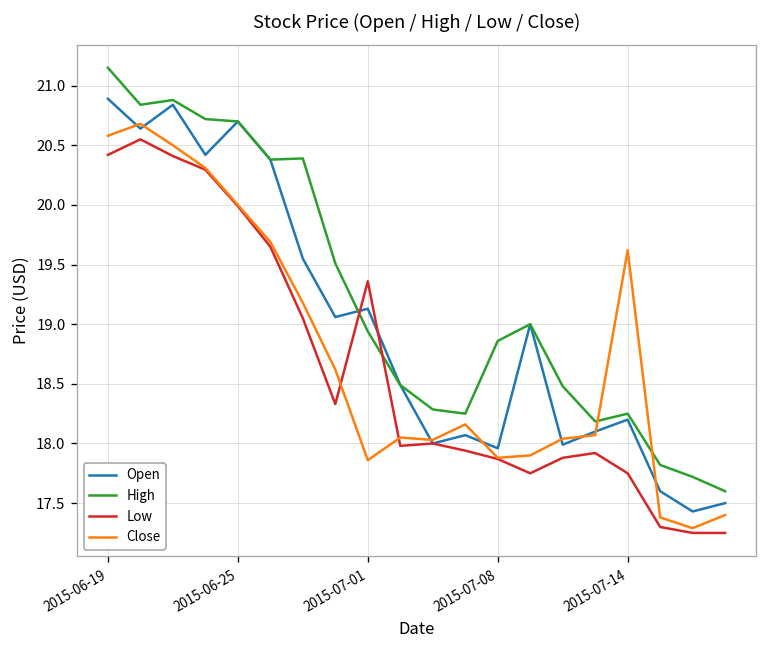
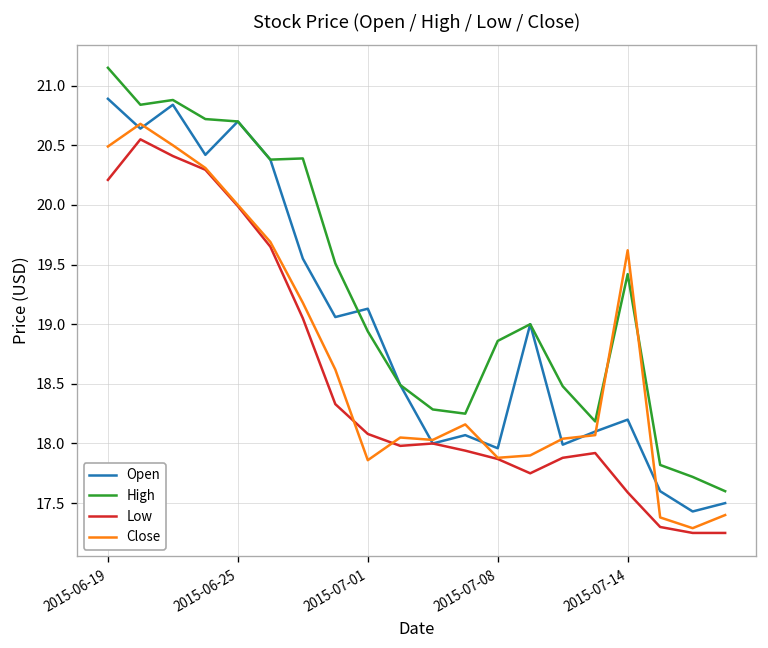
  {
    "Open": {
      "2015-06-19": 20.9,
      "2015-07-01": 19.1,
      "2015-07-08": 18.0,
      "2015-07-14": 18.2
    },
    "High": {
      "2015-06-19": 21.2,
      "2015-07-01": 18.9,
      "2015-07-08": 18.9,
-     "2015-07-14": 18.3
+     "2015-07-14": 19.4
    },
    "Low": {
-     "2015-06-19": 20.4,
-     "2015-07-01": 19.4,
-     "2015-07-14": 17.8
+     "2015-06-19": 20.2,
+     "2015-07-01": 18.1,
+     "2015-07-14": 17.6
    },
    "Close": {
-     "2015-06-19": 20.6,
+     "2015-06-19": 20.5,
      "2015-07-01": 17.9,
      "2015-07-14": 19.6
    }
  }
